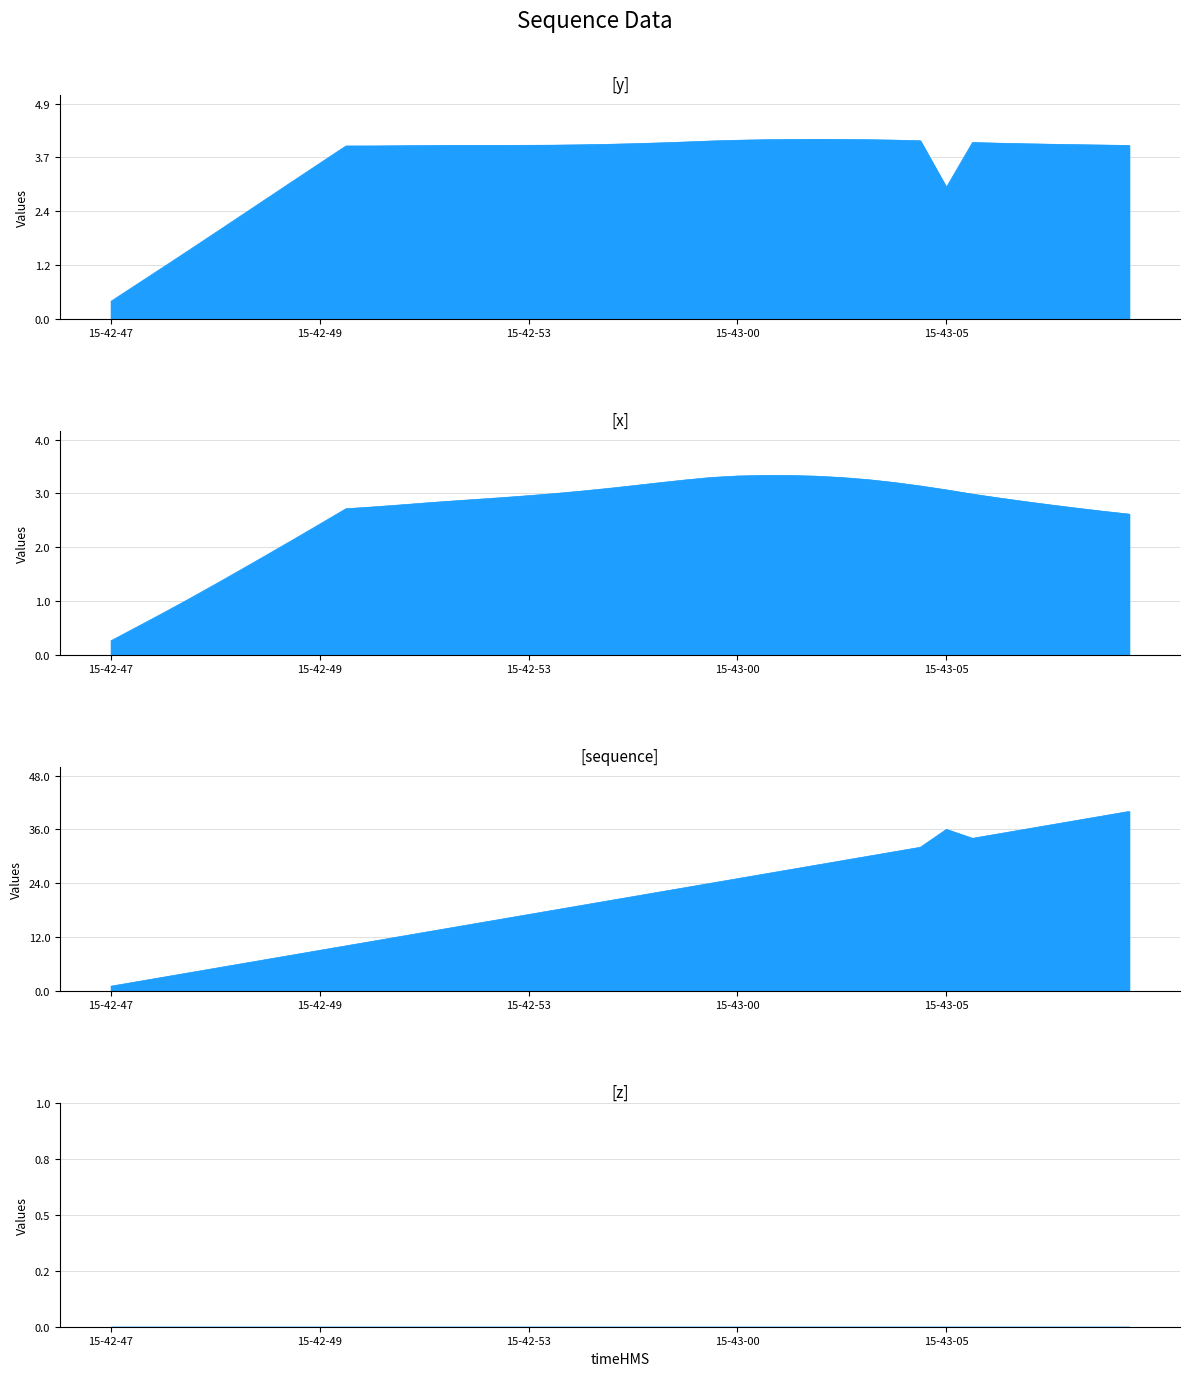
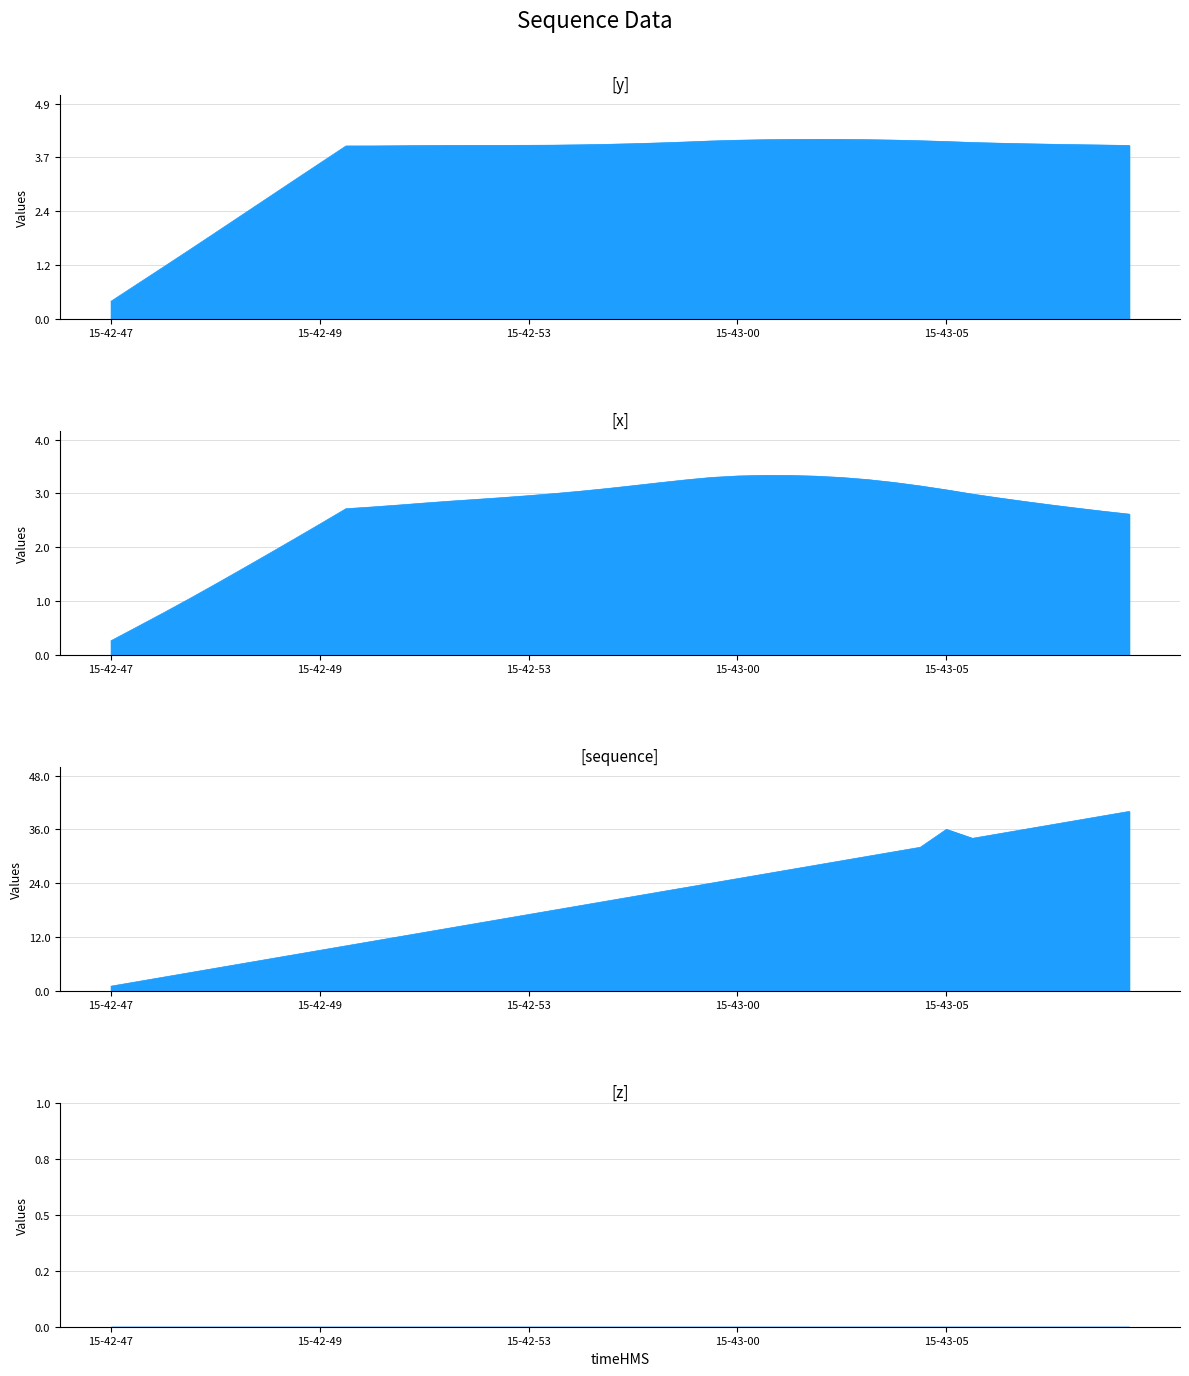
  {
    "[y]": {
-     "15-43-05": 3.0
+     "15-43-05": 4.0
    },
    "[x]": {
      "15-43-05": 3.1
    },
    "[sequence]": {
      "15-43-05": 36
    }
  }
